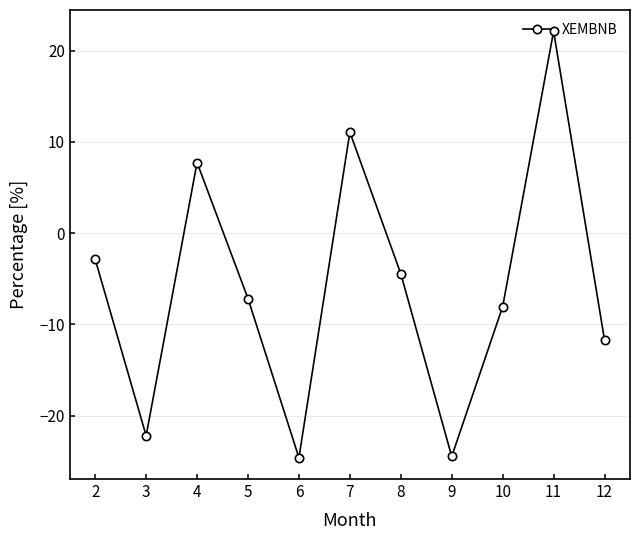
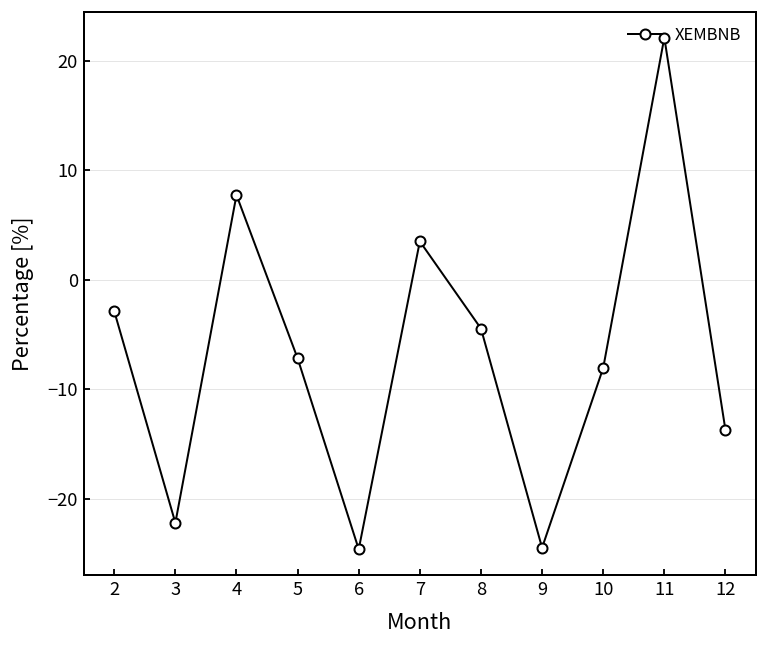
  {
    "2": -3,
    "3": -22,
    "4": 8,
    "5": -7,
    "6": -25,
-   "7": 11,
+   "7": 3,
    "8": -4,
    "9": -24,
    "10": -8,
    "11": 22,
-   "12": -12
+   "12": -14
  }
